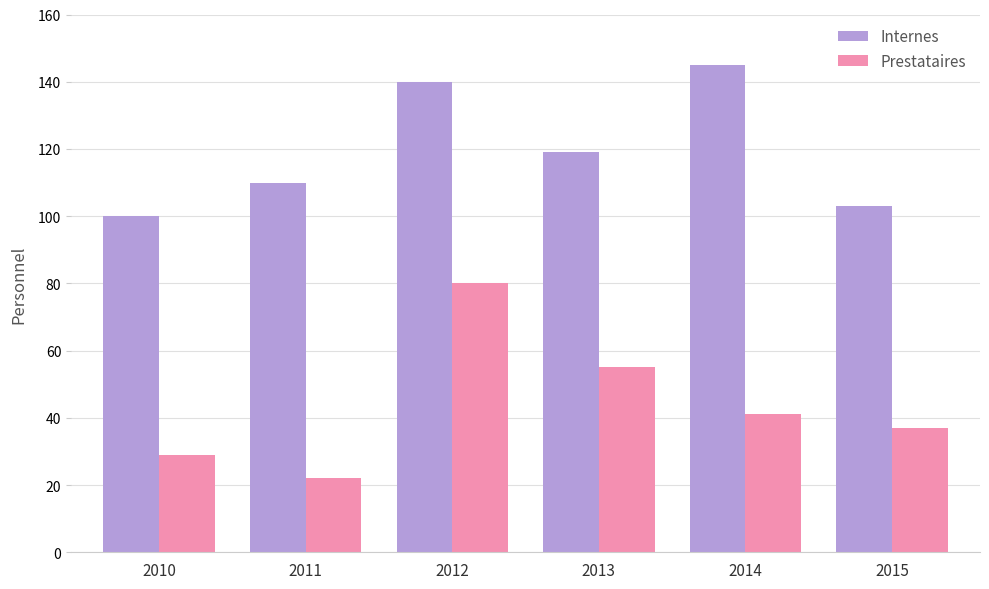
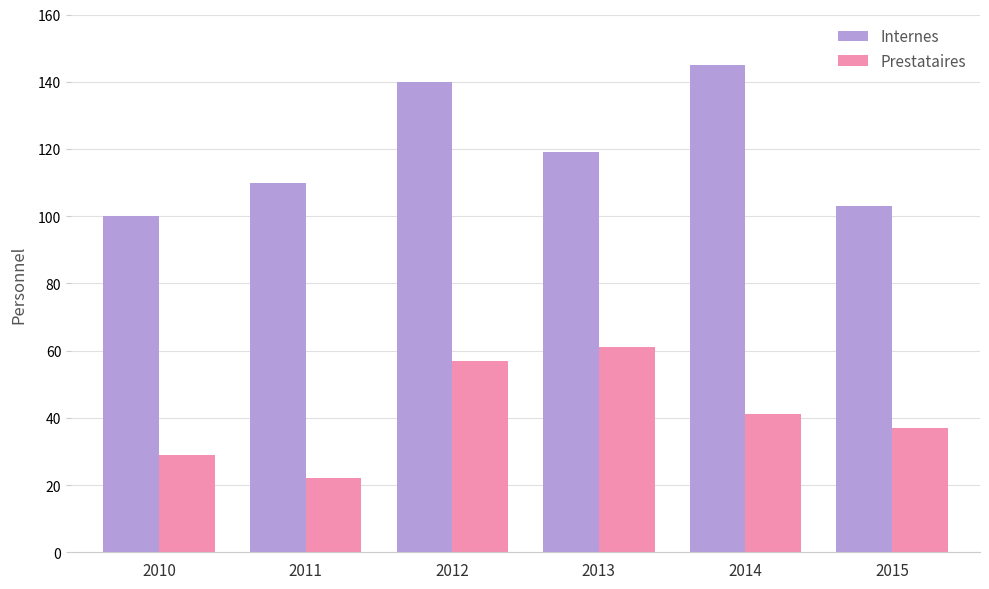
  {
    "Internes": {
      "2010": 100,
      "2011": 110,
      "2012": 140,
      "2013": 119,
      "2014": 145,
      "2015": 103
    },
    "Prestataires": {
      "2010": 29,
      "2011": 22,
-     "2012": 80,
-     "2013": 55,
+     "2012": 57,
+     "2013": 61,
      "2014": 41,
      "2015": 37
    }
  }
